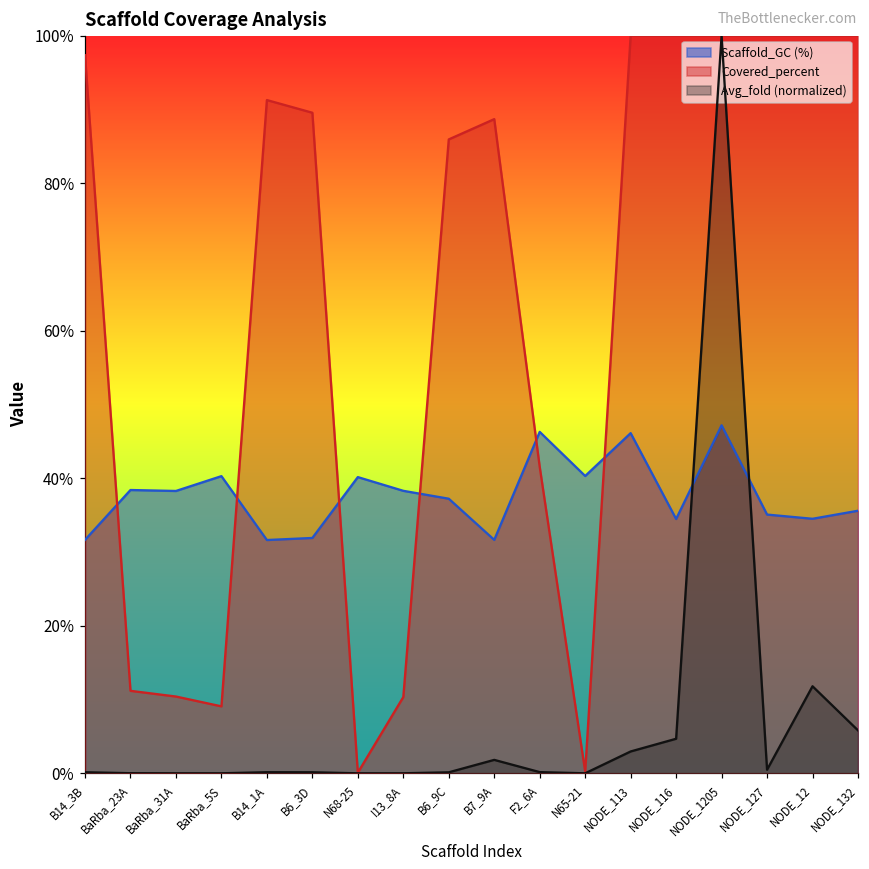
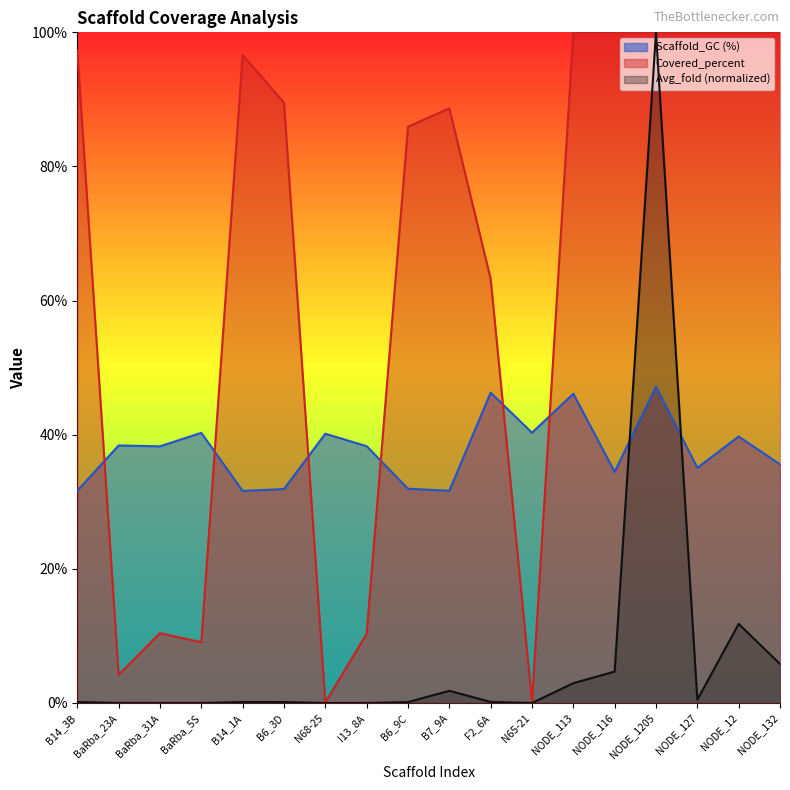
  {
    "Scaffold_GC (%)": {
      "B14_3B": "32%",
      "BaRba_23A": "38%",
      "BaRba_31A": "38%",
      "BaRba_5S": "40%",
      "B14_1A": "32%",
      "B6_3D": "32%",
      "N68-25": "40%",
      "I13_8A": "38%",
-     "B6_9C": "37%",
+     "B6_9C": "32%",
      "B7_9A": "32%",
      "F2_6A": "46%",
      "N65-21": "40%",
      "NODE_113": "46%",
      "NODE_116": "34%",
      "NODE_1205": "47%",
      "NODE_127": "35%",
-     "NODE_12": "35%",
+     "NODE_12": "40%",
      "NODE_132": "36%"
    },
    "Covered_percent": {
      "B14_3B": "97%",
-     "BaRba_23A": "11%",
+     "BaRba_23A": "4%",
      "BaRba_31A": "10%",
      "BaRba_5S": "9%",
-     "B14_1A": "91%",
+     "B14_1A": "97%",
      "B6_3D": "90%",
      "I13_8A": "10%",
      "B6_9C": "86%",
      "B7_9A": "89%",
-     "F2_6A": "42%",
+     "F2_6A": "63%",
      "NODE_113": "100%",
      "NODE_116": "100%",
      "NODE_127": "100%",
      "NODE_12": "100%",
      "NODE_132": "100%"
    },
    "Avg_fold (normalized)": {
      "B14_3B": "0%",
      "BaRba_23A": "0%",
      "BaRba_31A": "0%",
      "BaRba_5S": "0%",
      "B14_1A": "0%",
      "B6_3D": "0%",
      "I13_8A": "0%",
      "B6_9C": "0%",
      "B7_9A": "2%",
      "F2_6A": "0%",
      "NODE_113": "3%",
      "NODE_116": "5%",
      "NODE_127": "0%",
      "NODE_12": "12%",
      "NODE_132": "6%"
    }
  }
